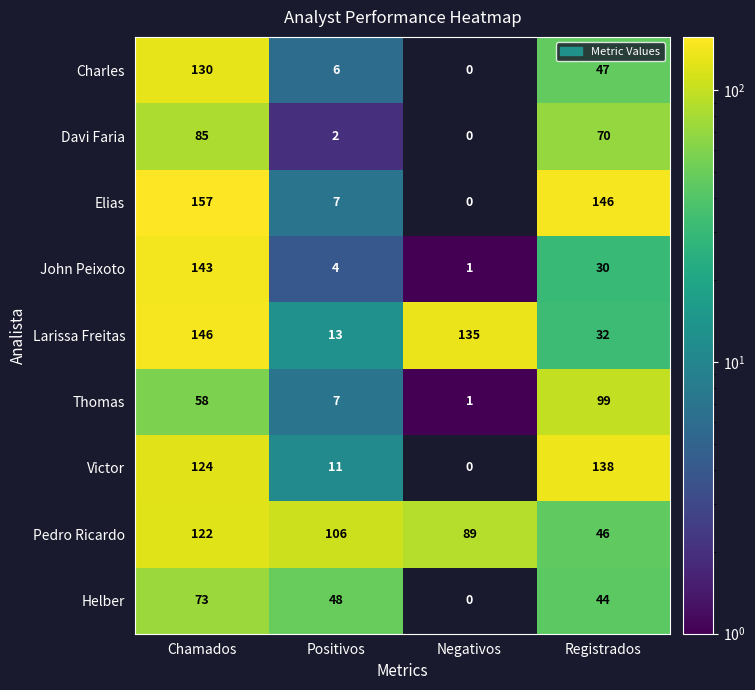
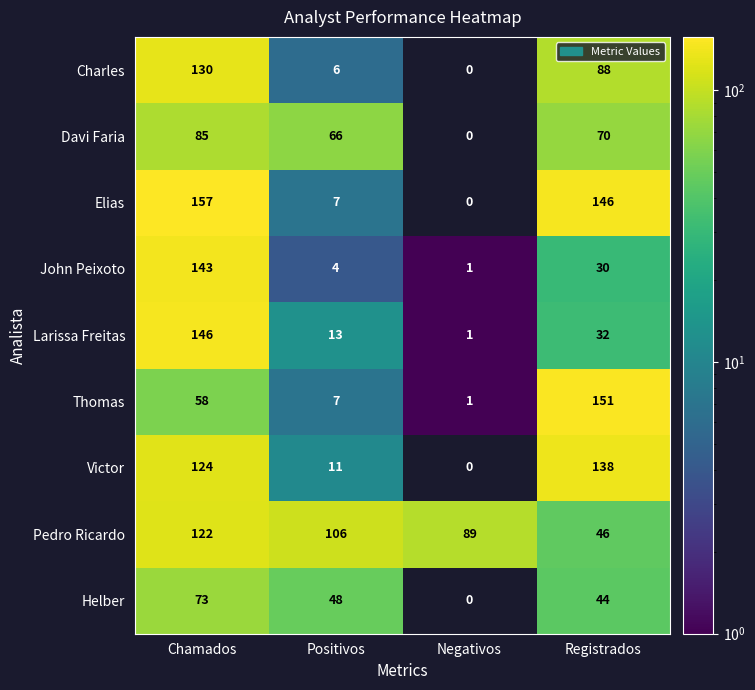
  {
    "Charles": {
      "Chamados": 130,
      "Positivos": 6,
      "Negativos": 0,
-     "Registrados": 47
+     "Registrados": 88
    },
    "Davi Faria": {
      "Chamados": 85,
-     "Positivos": 2,
+     "Positivos": 66,
      "Negativos": 0,
      "Registrados": 70
    },
    "Elias": {
      "Chamados": 157,
      "Positivos": 7,
      "Negativos": 0,
      "Registrados": 146
    },
    "John Peixoto": {
      "Chamados": 143,
      "Positivos": 4,
      "Negativos": 1,
      "Registrados": 30
    },
    "Larissa Freitas": {
      "Chamados": 146,
      "Positivos": 13,
-     "Negativos": 135,
+     "Negativos": 1,
      "Registrados": 32
    },
    "Thomas": {
      "Chamados": 58,
      "Positivos": 7,
      "Negativos": 1,
-     "Registrados": 99
+     "Registrados": 151
    },
    "Victor": {
      "Chamados": 124,
      "Positivos": 11,
      "Negativos": 0,
      "Registrados": 138
    },
    "Pedro Ricardo": {
      "Chamados": 122,
      "Positivos": 106,
      "Negativos": 89,
      "Registrados": 46
    },
    "Helber": {
      "Chamados": 73,
      "Positivos": 48,
      "Negativos": 0,
      "Registrados": 44
    }
  }
